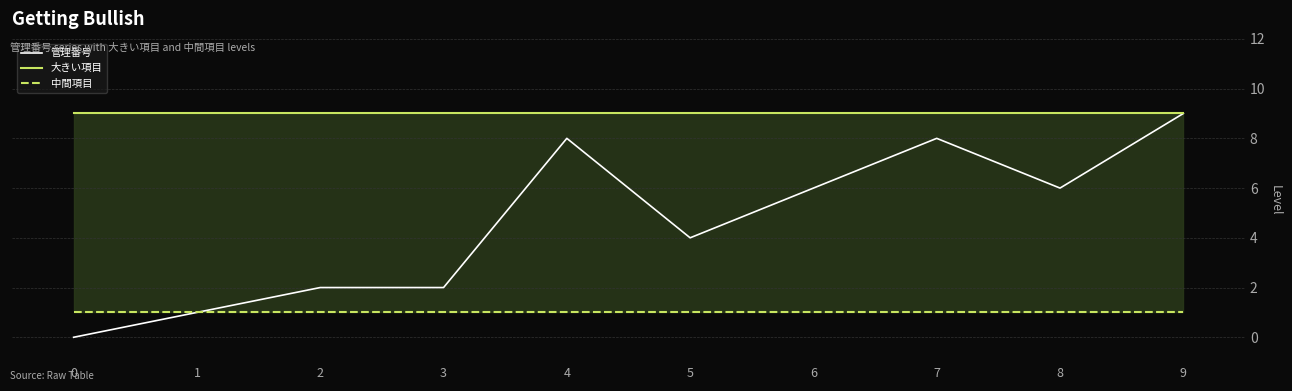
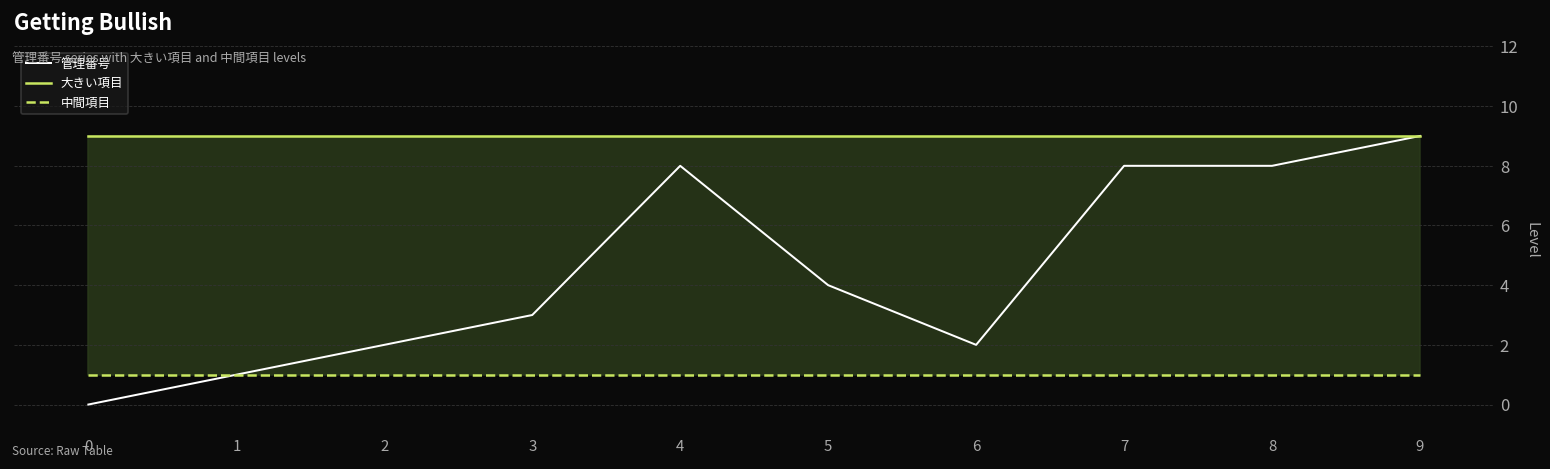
  {
    "管理番号": {
      "0": 0,
      "2": 2,
-     "3": 2,
+     "3": 3,
      "4": 8,
      "5": 4,
-     "6": 6,
+     "6": 2,
      "7": 8,
-     "8": 6
+     "8": 8
    }
  }
